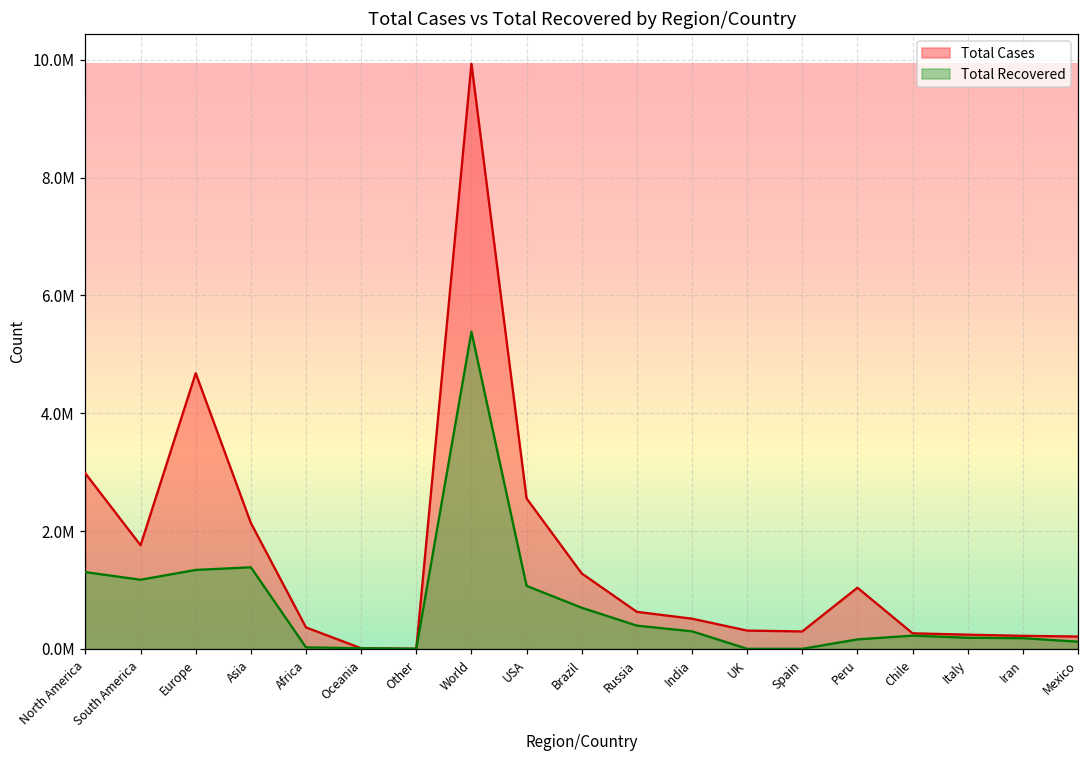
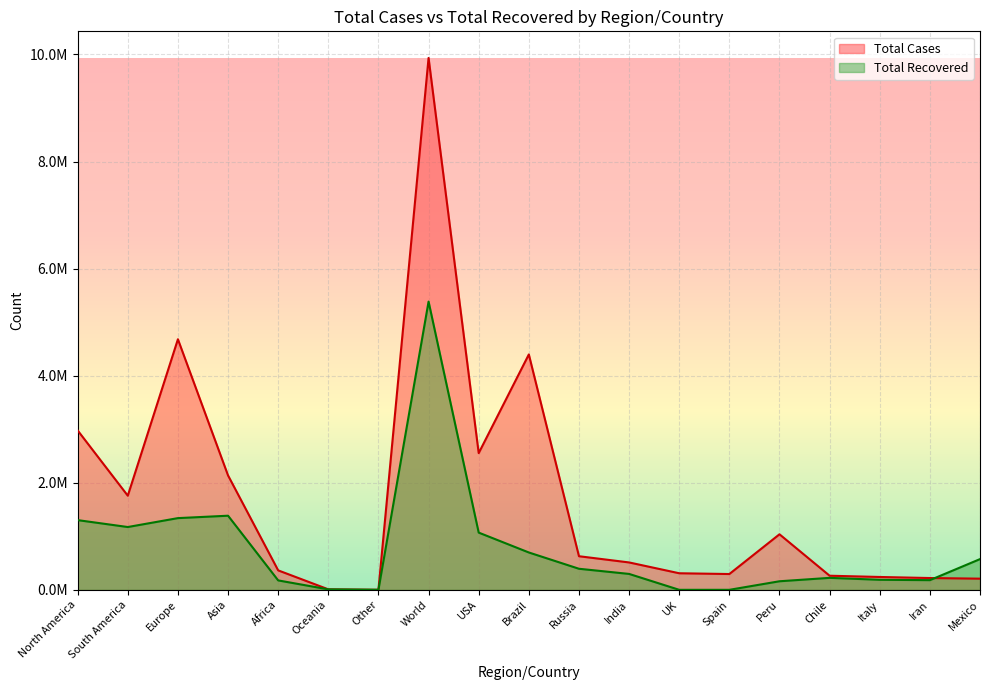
  {
    "Total Cases": {
      "North America": 3000000,
      "South America": 1800000,
      "Europe": 4700000,
      "Asia": 2100000,
      "Africa": 400000,
      "World": 9900000,
      "USA": 2600000,
-     "Brazil": 1300000,
+     "Brazil": 4400000,
      "Russia": 600000,
      "India": 500000,
      "UK": 300000,
      "Spain": 300000,
      "Peru": 1000000,
      "Italy": 200000,
      "Mexico": 200000
    },
    "Total Recovered": {
      "North America": 1300000,
      "South America": 1200000,
      "Europe": 1300000,
      "Asia": 1400000,
-     "Africa": 0,
+     "Africa": 200000,
      "World": 5400000,
      "USA": 1100000,
      "Brazil": 700000,
      "Russia": 400000,
      "India": 300000,
      "UK": 0,
      "Spain": 0,
      "Peru": 200000,
      "Italy": 200000,
-     "Mexico": 100000
+     "Mexico": 600000
    }
  }
